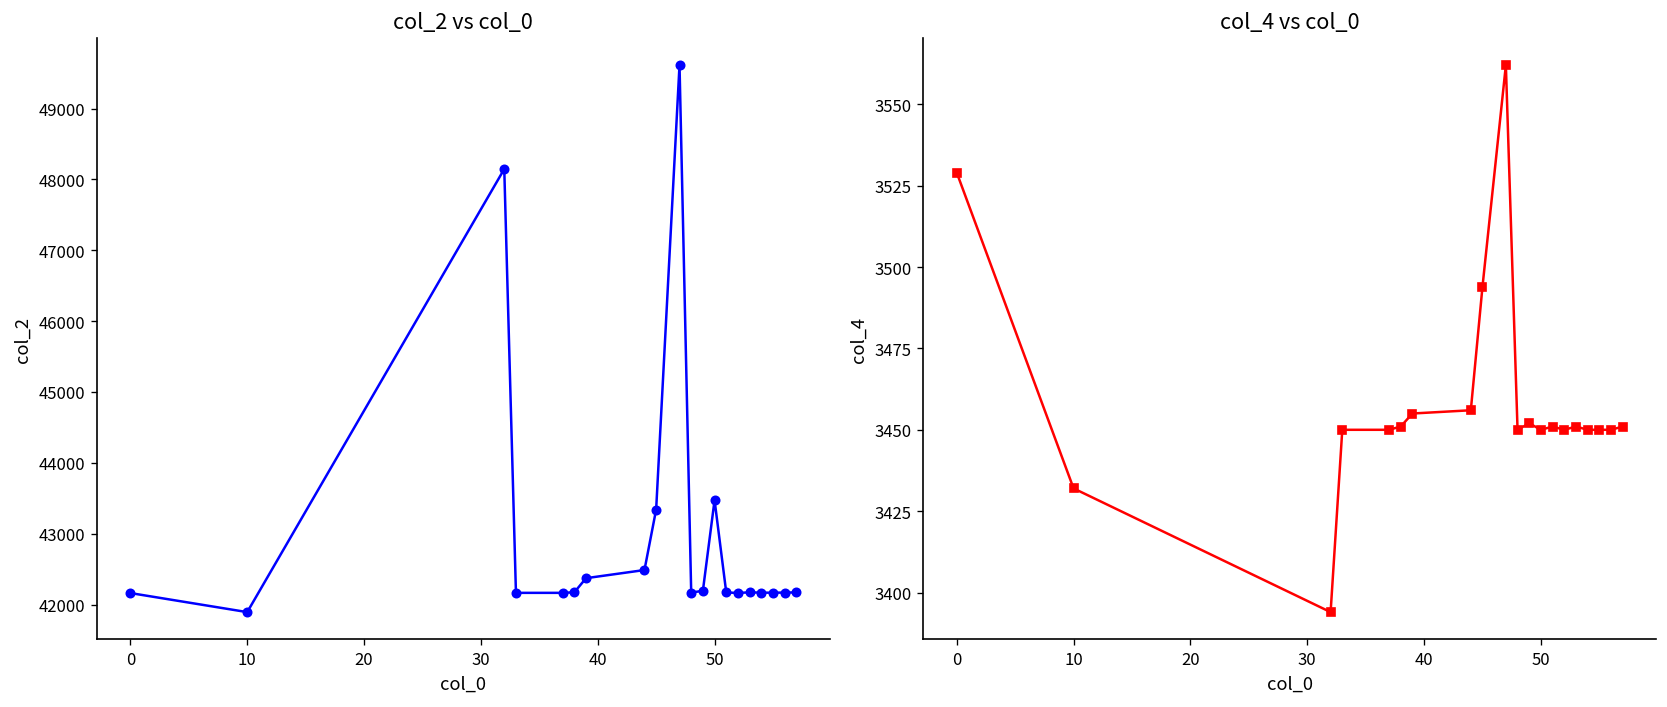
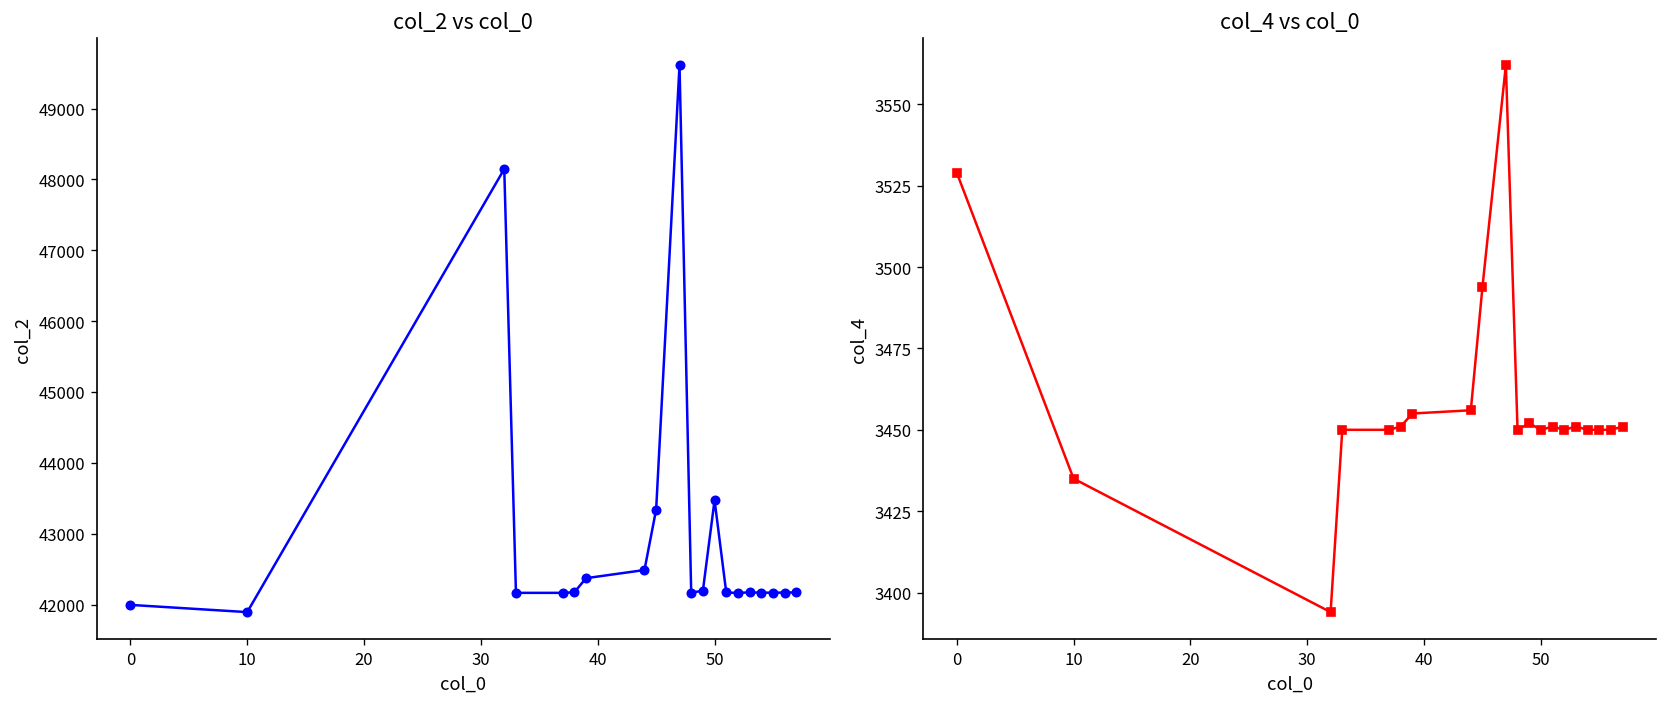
  {
    "col_2 vs col_0": {
-     "0": 42200,
+     "0": 42000,
      "10": 41900,
      "50": 43500
    },
    "col_4 vs col_0": {
      "0": 3529,
-     "10": 3432,
+     "10": 3435,
      "50": 3450
    }
  }
